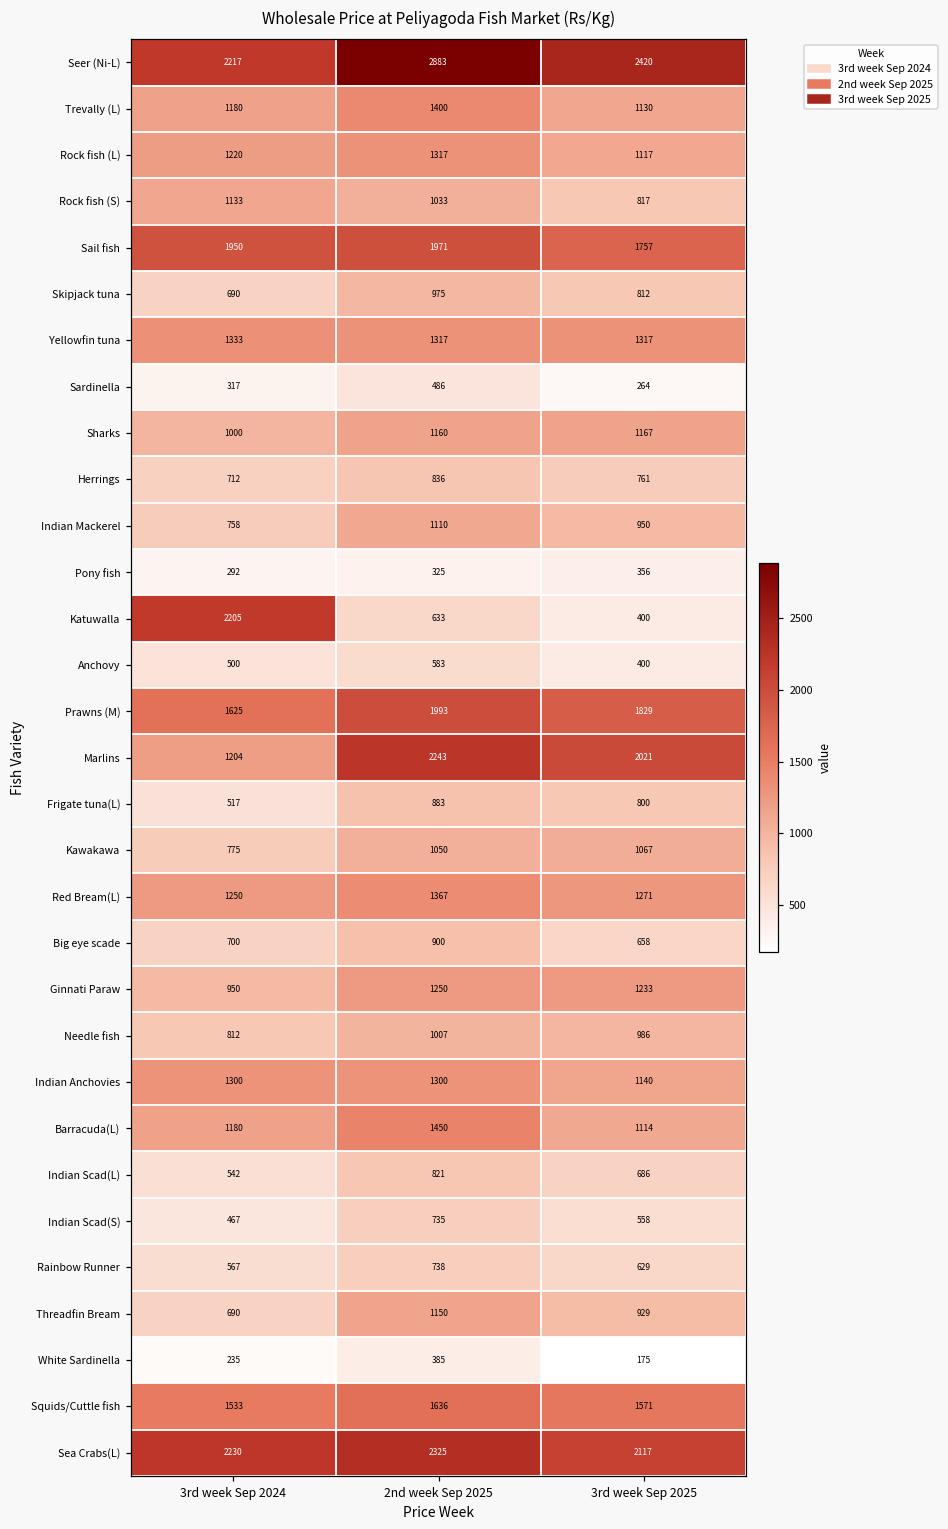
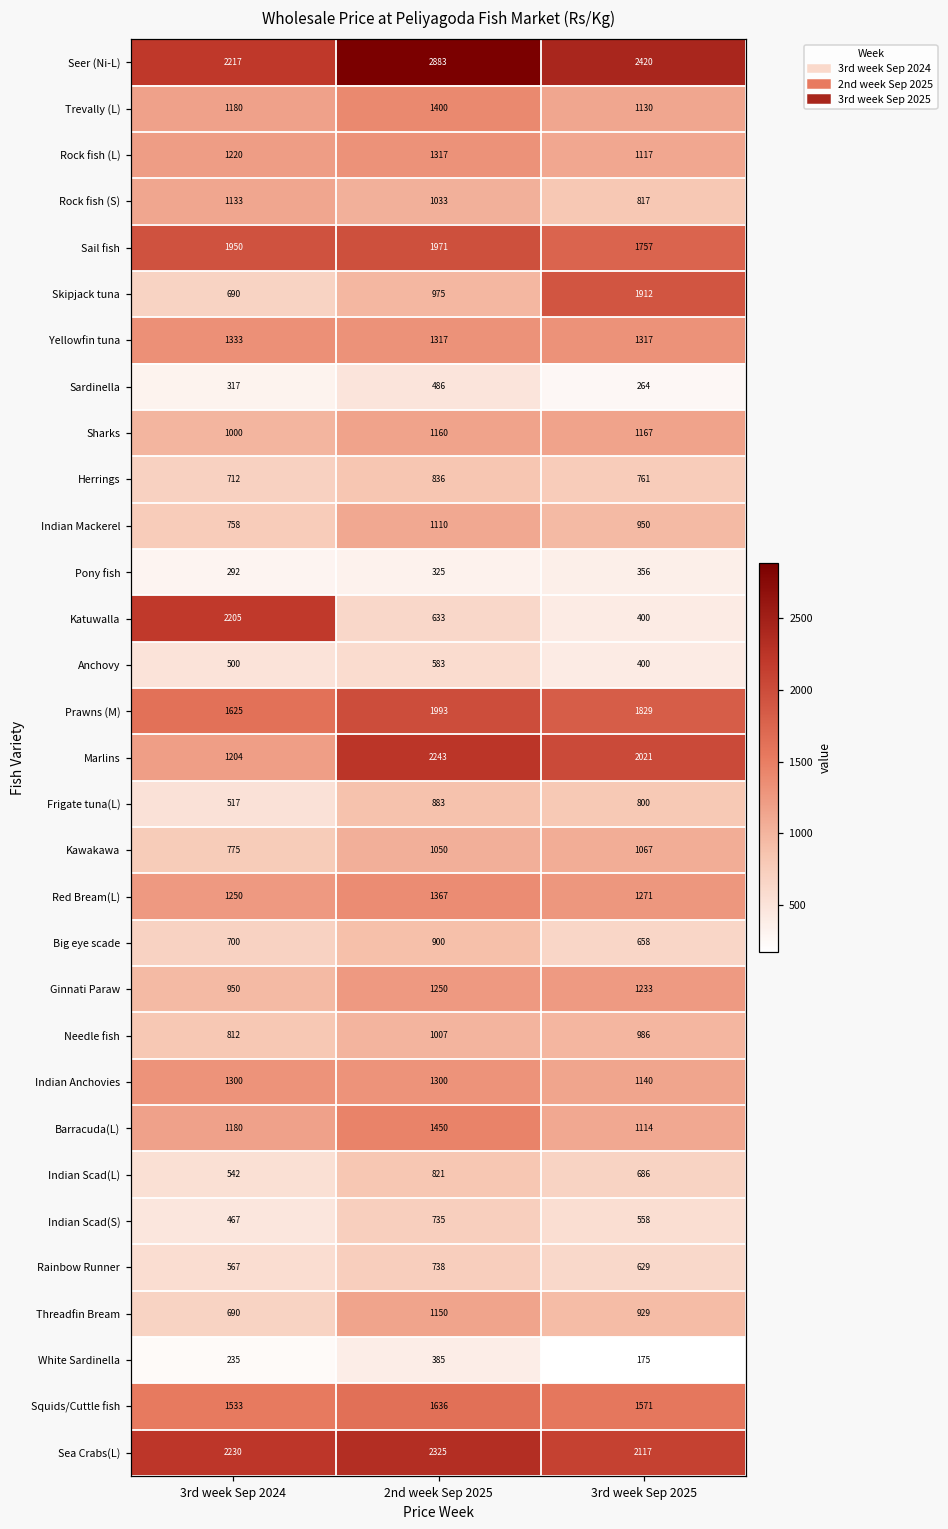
  {
    "Seer (Ni-L)": {
      "3rd week Sep 2024": 2217,
      "2nd week Sep 2025": 2883,
      "3rd week Sep 2025": 2420
    },
    "Trevally (L)": {
      "3rd week Sep 2024": 1180,
      "2nd week Sep 2025": 1400,
      "3rd week Sep 2025": 1130
    },
    "Rock fish (L)": {
      "3rd week Sep 2024": 1220,
      "2nd week Sep 2025": 1317,
      "3rd week Sep 2025": 1117
    },
    "Rock fish (S)": {
      "3rd week Sep 2024": 1133,
      "2nd week Sep 2025": 1033,
      "3rd week Sep 2025": 817
    },
    "Sail fish": {
      "3rd week Sep 2024": 1950,
      "2nd week Sep 2025": 1971,
      "3rd week Sep 2025": 1757
    },
    "Skipjack tuna": {
      "3rd week Sep 2024": 690,
      "2nd week Sep 2025": 975,
-     "3rd week Sep 2025": 812
+     "3rd week Sep 2025": 1912
    },
    "Yellowfin tuna": {
      "3rd week Sep 2024": 1333,
      "2nd week Sep 2025": 1317,
      "3rd week Sep 2025": 1317
    },
    "Sardinella": {
      "3rd week Sep 2024": 317,
      "2nd week Sep 2025": 486,
      "3rd week Sep 2025": 264
    },
    "Sharks": {
      "3rd week Sep 2024": 1000,
      "2nd week Sep 2025": 1160,
      "3rd week Sep 2025": 1167
    },
    "Herrings": {
      "3rd week Sep 2024": 712,
      "2nd week Sep 2025": 836,
      "3rd week Sep 2025": 761
    },
    "Indian Mackerel": {
      "3rd week Sep 2024": 758,
      "2nd week Sep 2025": 1110,
      "3rd week Sep 2025": 950
    },
    "Pony fish": {
      "3rd week Sep 2024": 292,
      "2nd week Sep 2025": 325,
      "3rd week Sep 2025": 356
    },
    "Katuwalla": {
      "3rd week Sep 2024": 2205,
      "2nd week Sep 2025": 633,
      "3rd week Sep 2025": 400
    },
    "Anchovy": {
      "3rd week Sep 2024": 500,
      "2nd week Sep 2025": 583,
      "3rd week Sep 2025": 400
    },
    "Prawns (M)": {
      "3rd week Sep 2024": 1625,
      "2nd week Sep 2025": 1993,
      "3rd week Sep 2025": 1829
    },
    "Marlins": {
      "3rd week Sep 2024": 1204,
      "2nd week Sep 2025": 2243,
      "3rd week Sep 2025": 2021
    },
    "Frigate tuna(L)": {
      "3rd week Sep 2024": 517,
      "2nd week Sep 2025": 883,
      "3rd week Sep 2025": 800
    },
    "Kawakawa": {
      "3rd week Sep 2024": 775,
      "2nd week Sep 2025": 1050,
      "3rd week Sep 2025": 1067
    },
    "Red Bream(L)": {
      "3rd week Sep 2024": 1250,
      "2nd week Sep 2025": 1367,
      "3rd week Sep 2025": 1271
    },
    "Big eye scade": {
      "3rd week Sep 2024": 700,
      "2nd week Sep 2025": 900,
      "3rd week Sep 2025": 658
    },
    "Ginnati Paraw": {
      "3rd week Sep 2024": 950,
      "2nd week Sep 2025": 1250,
      "3rd week Sep 2025": 1233
    },
    "Needle fish": {
      "3rd week Sep 2024": 812,
      "2nd week Sep 2025": 1007,
      "3rd week Sep 2025": 986
    },
    "Indian Anchovies": {
      "3rd week Sep 2024": 1300,
      "2nd week Sep 2025": 1300,
      "3rd week Sep 2025": 1140
    },
    "Barracuda(L)": {
      "3rd week Sep 2024": 1180,
      "2nd week Sep 2025": 1450,
      "3rd week Sep 2025": 1114
    },
    "Indian Scad(L)": {
      "3rd week Sep 2024": 542,
      "2nd week Sep 2025": 821,
      "3rd week Sep 2025": 686
    },
    "Indian Scad(S)": {
      "3rd week Sep 2024": 467,
      "2nd week Sep 2025": 735,
      "3rd week Sep 2025": 558
    },
    "Rainbow Runner": {
      "3rd week Sep 2024": 567,
      "2nd week Sep 2025": 738,
      "3rd week Sep 2025": 629
    },
    "Threadfin Bream": {
      "3rd week Sep 2024": 690,
      "2nd week Sep 2025": 1150,
      "3rd week Sep 2025": 929
    },
    "White Sardinella": {
      "3rd week Sep 2024": 235,
      "2nd week Sep 2025": 385,
      "3rd week Sep 2025": 175
    },
    "Squids/Cuttle fish": {
      "3rd week Sep 2024": 1533,
      "2nd week Sep 2025": 1636,
      "3rd week Sep 2025": 1571
    },
    "Sea Crabs(L)": {
      "3rd week Sep 2024": 2230,
      "2nd week Sep 2025": 2325,
      "3rd week Sep 2025": 2117
    }
  }
